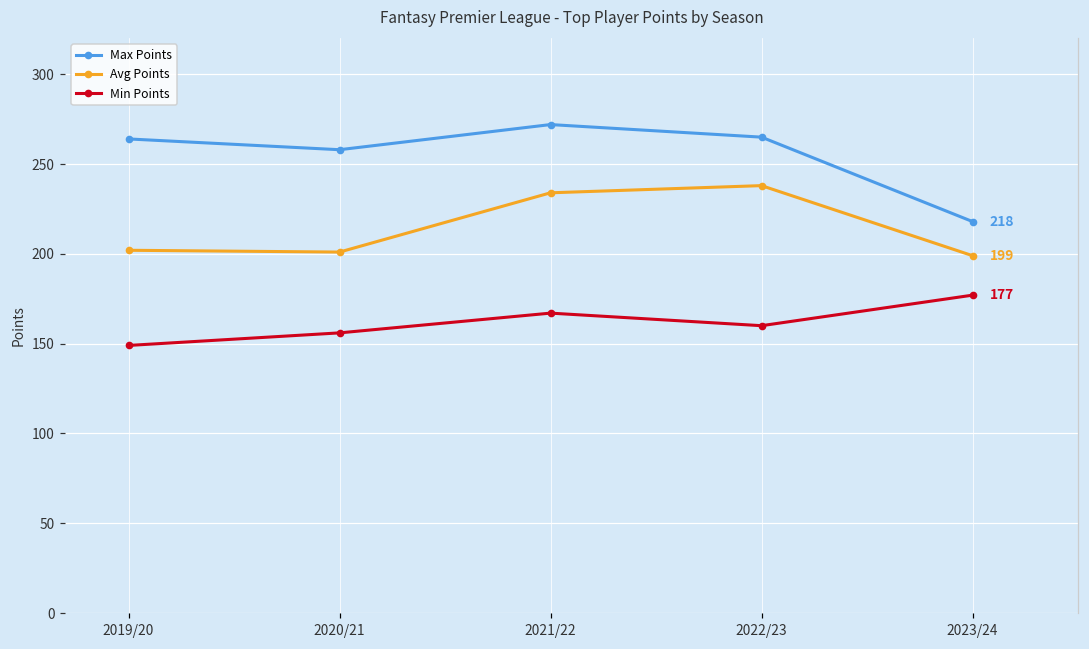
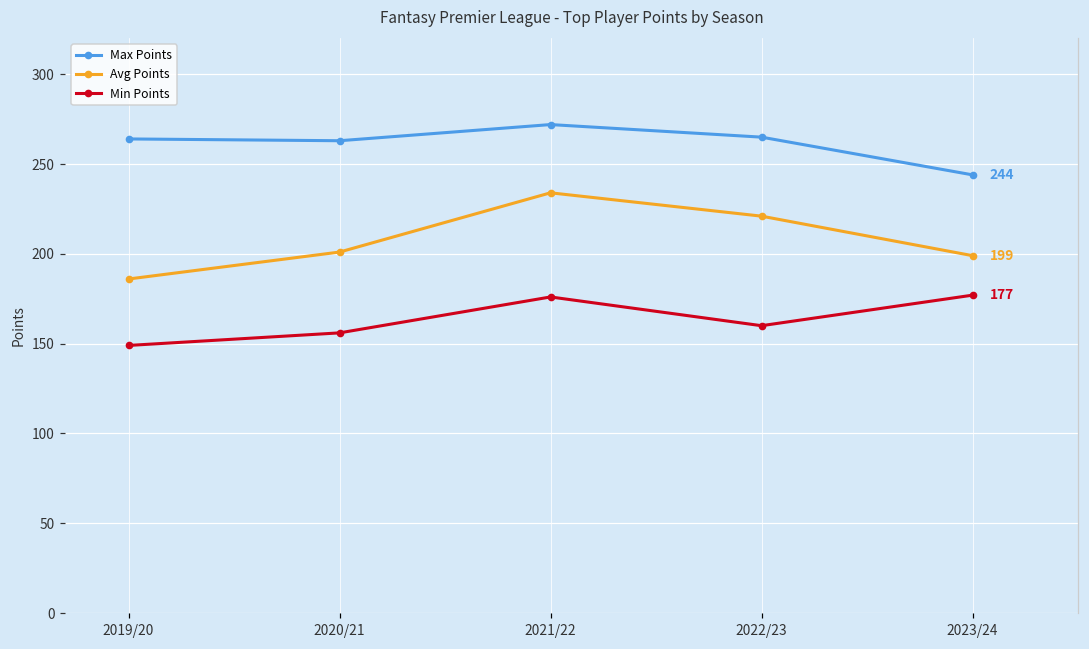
  {
    "Max Points": {
-     "2020/21": 258,
-     "2023/24": 218
+     "2020/21": 263,
+     "2023/24": 244
    },
    "Avg Points": {
-     "2019/20": 202,
+     "2019/20": 186,
      "2020/21": 201,
      "2021/22": 234,
-     "2022/23": 238
+     "2022/23": 221
    },
    "Min Points": {
      "2019/20": 149,
      "2020/21": 156,
-     "2021/22": 167,
+     "2021/22": 176,
      "2022/23": 160
    }
  }
